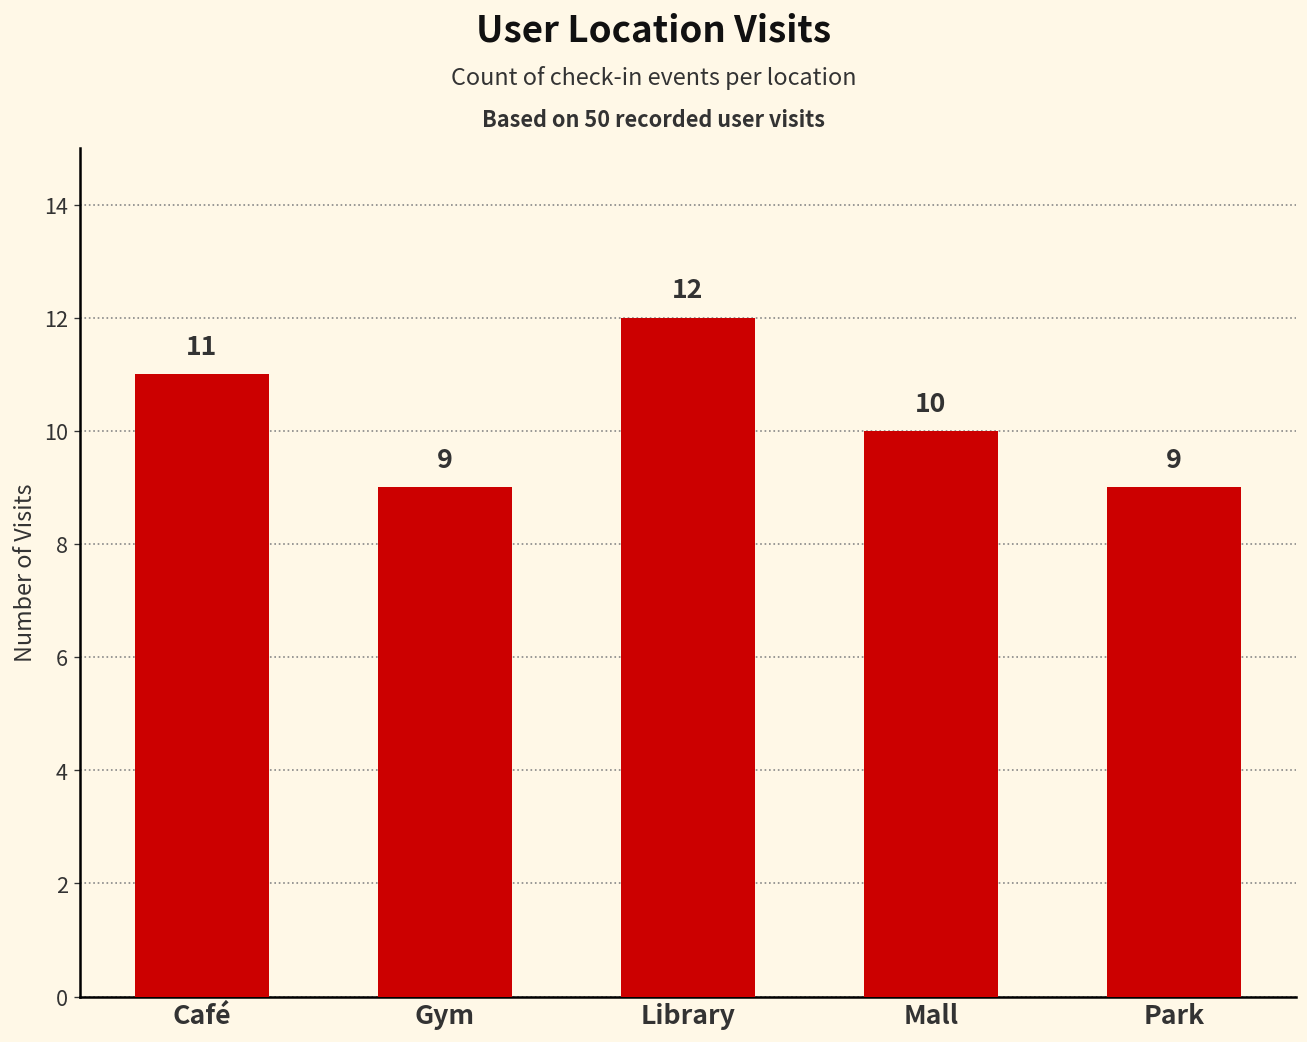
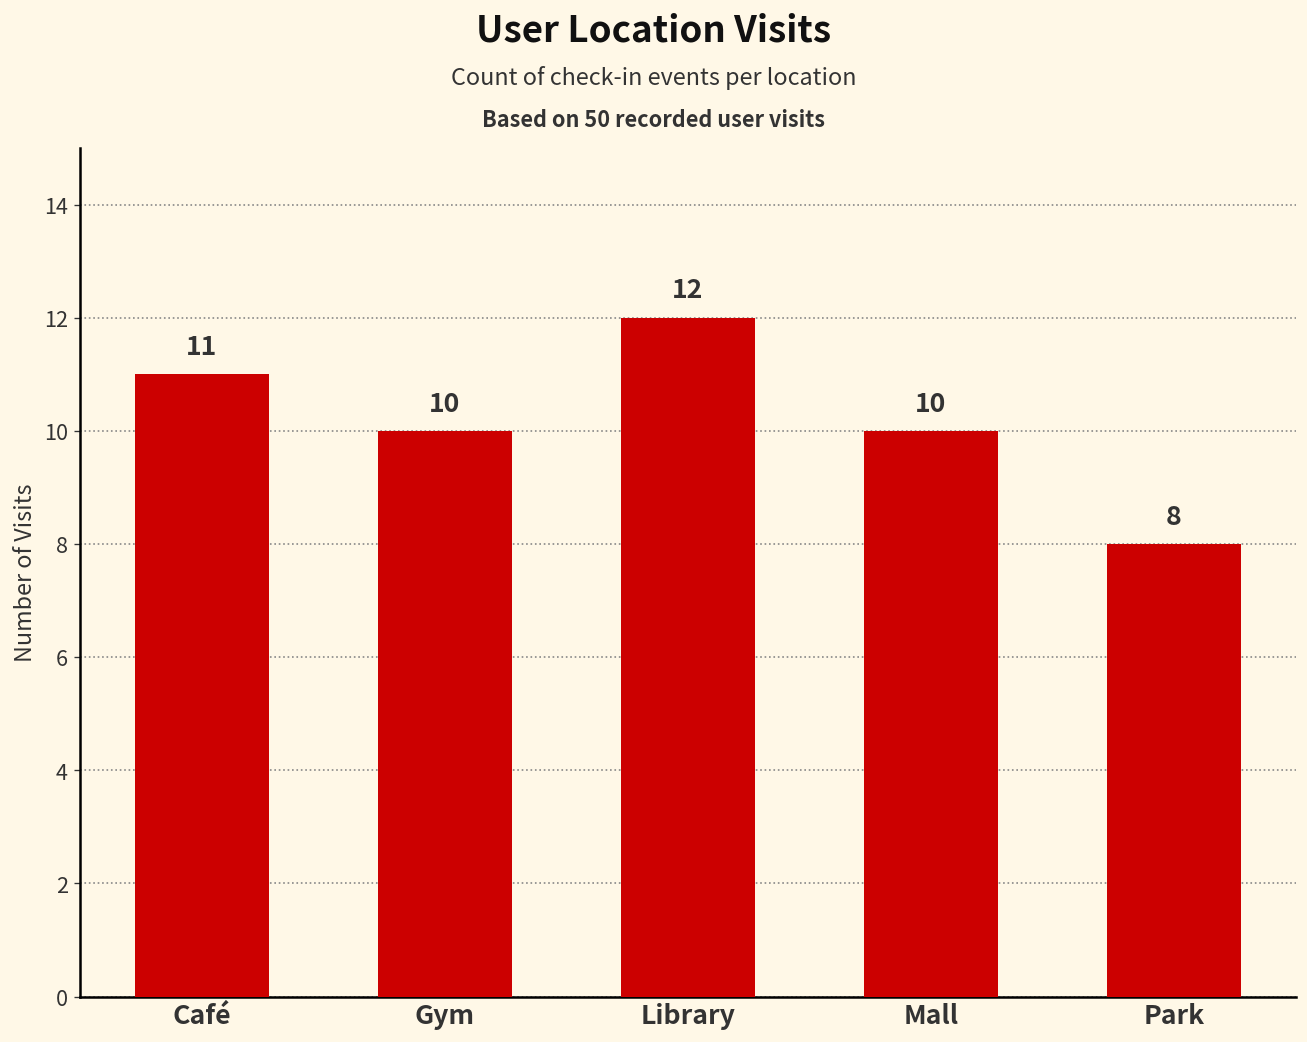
  {
    "Café": 11,
-   "Gym": 9,
+   "Gym": 10,
    "Library": 12,
    "Mall": 10,
-   "Park": 9
+   "Park": 8
  }
